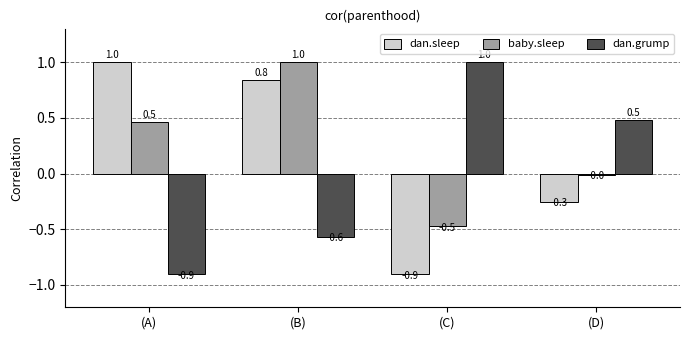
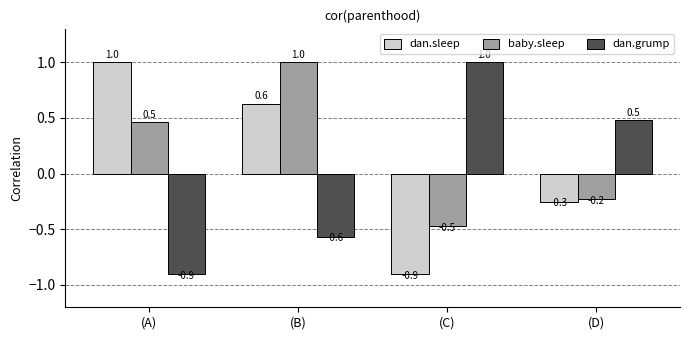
  {
    "dan.sleep": {
      "(A)": 1.0,
-     "(B)": 0.8,
+     "(B)": 0.6,
      "(C)": -0.9,
      "(D)": -0.3
    },
    "baby.sleep": {
      "(A)": 0.5,
      "(B)": 1.0,
      "(C)": -0.5,
-     "(D)": -0.0
+     "(D)": -0.2
    },
    "dan.grump": {
      "(A)": -0.9,
      "(B)": -0.6,
      "(D)": 0.5
    }
  }
